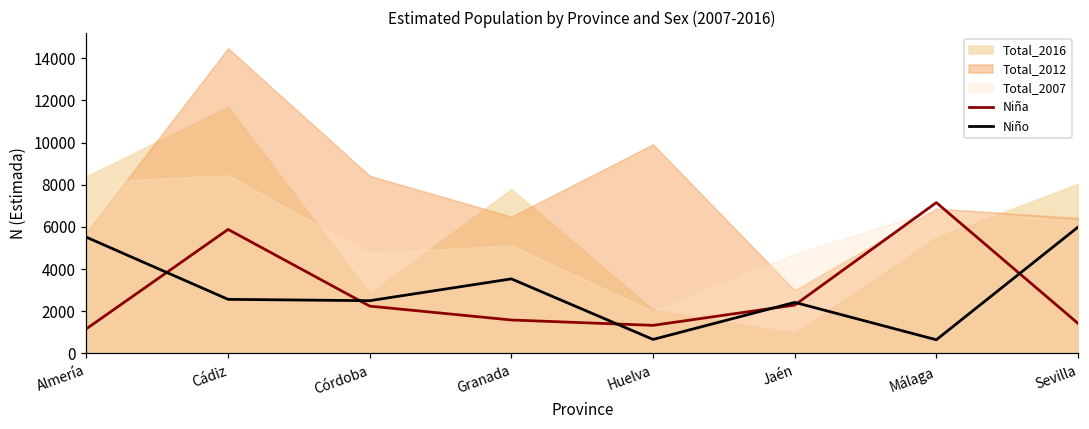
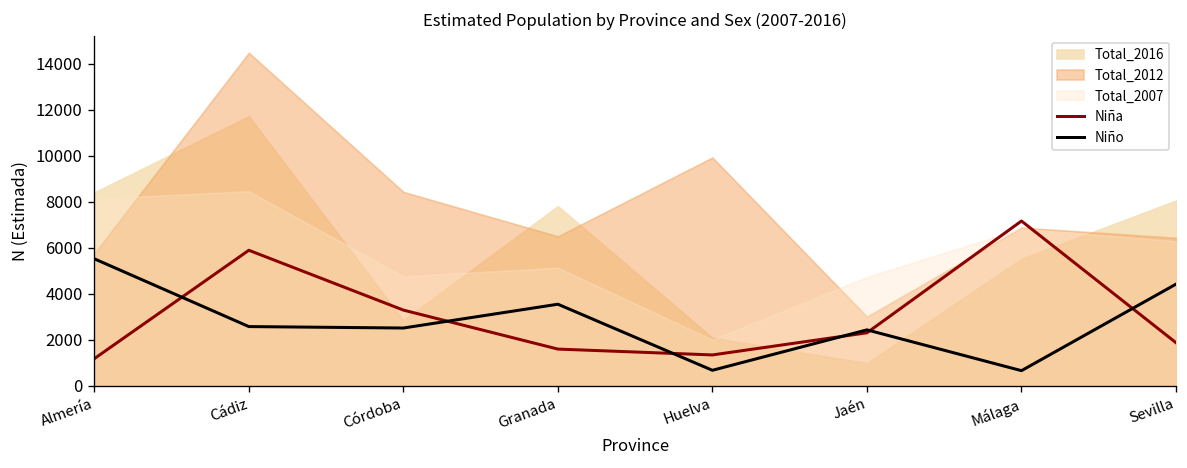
  {
    "Niña": {
      "Almería": 1200,
      "Cádiz": 5900,
-     "Córdoba": 2200,
+     "Córdoba": 3300,
      "Granada": 1600,
      "Huelva": 1300,
      "Málaga": 7200,
-     "Sevilla": 1400
+     "Sevilla": 1900
    },
    "Niño": {
      "Almería": 5500,
      "Cádiz": 2600,
      "Córdoba": 2500,
      "Granada": 3500,
      "Huelva": 700,
      "Málaga": 600,
-     "Sevilla": 6000
+     "Sevilla": 4400
    }
  }
